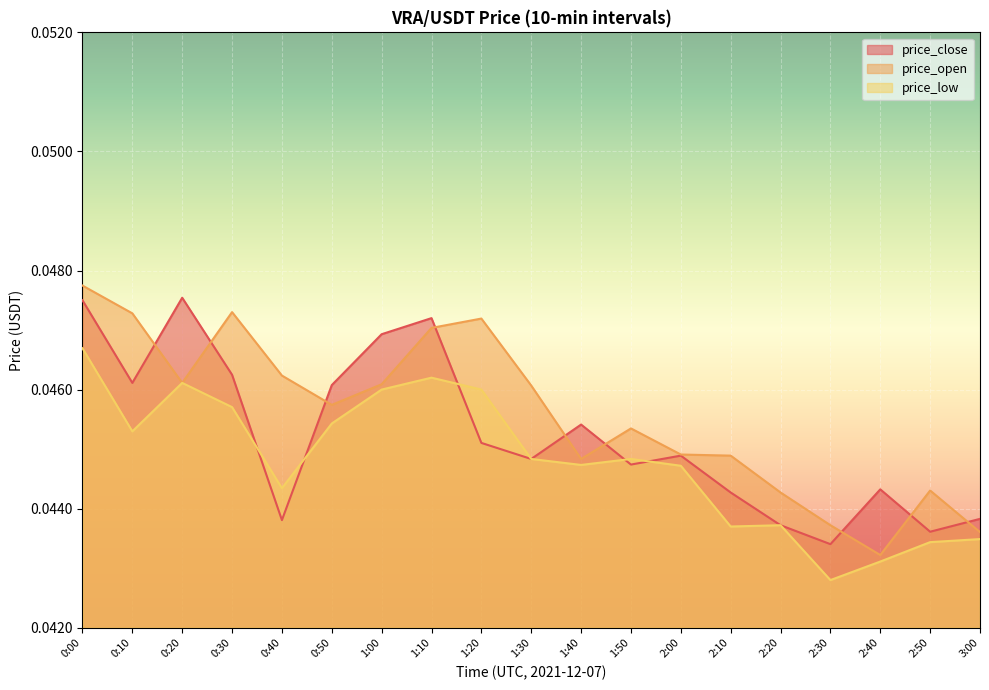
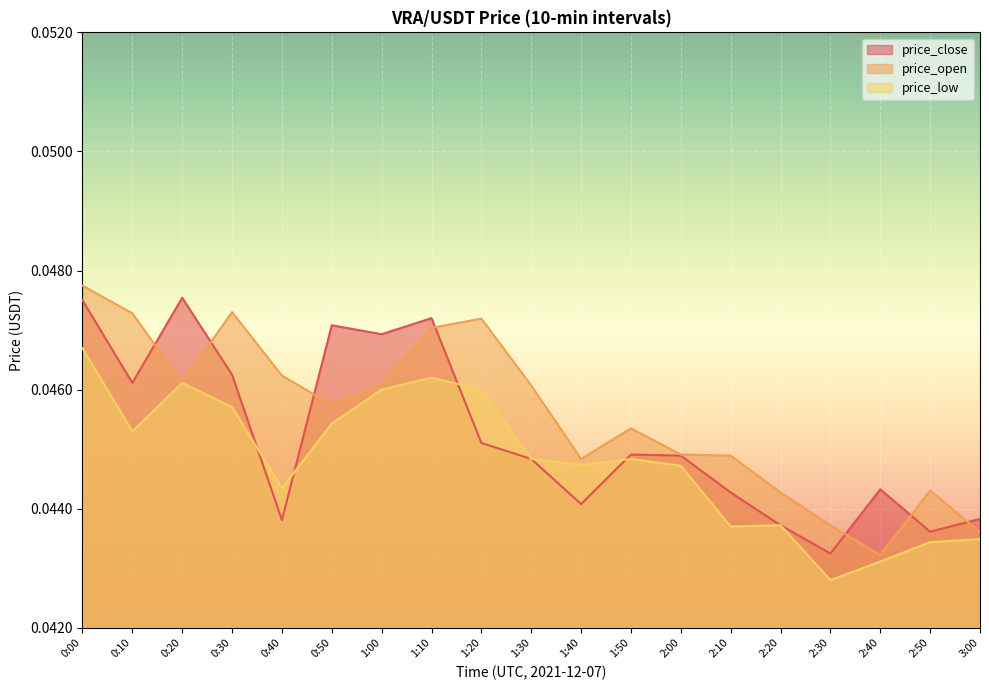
  {
    "price_close": {
      "0:00": 0.0475,
      "0:10": 0.0461,
      "0:20": 0.0475,
      "0:30": 0.0462,
      "0:40": 0.0438,
-     "0:50": 0.0461,
+     "0:50": 0.0471,
      "1:00": 0.0469,
      "1:10": 0.0472,
      "1:20": 0.0451,
-     "1:40": 0.0454,
-     "1:50": 0.0447,
+     "1:40": 0.0441,
+     "1:50": 0.0449,
      "2:10": 0.0443,
-     "2:30": 0.0434,
+     "2:30": 0.0432,
      "2:40": 0.0443,
      "2:50": 0.0436,
      "3:00": 0.0438
    }
  }
